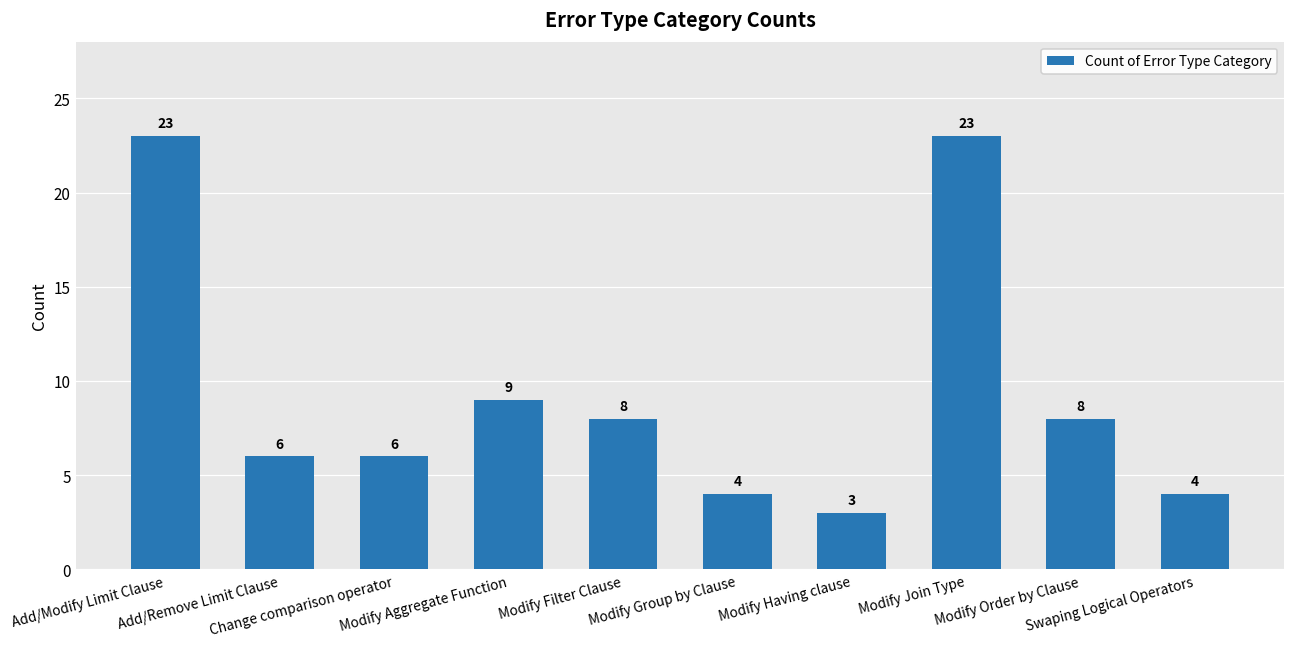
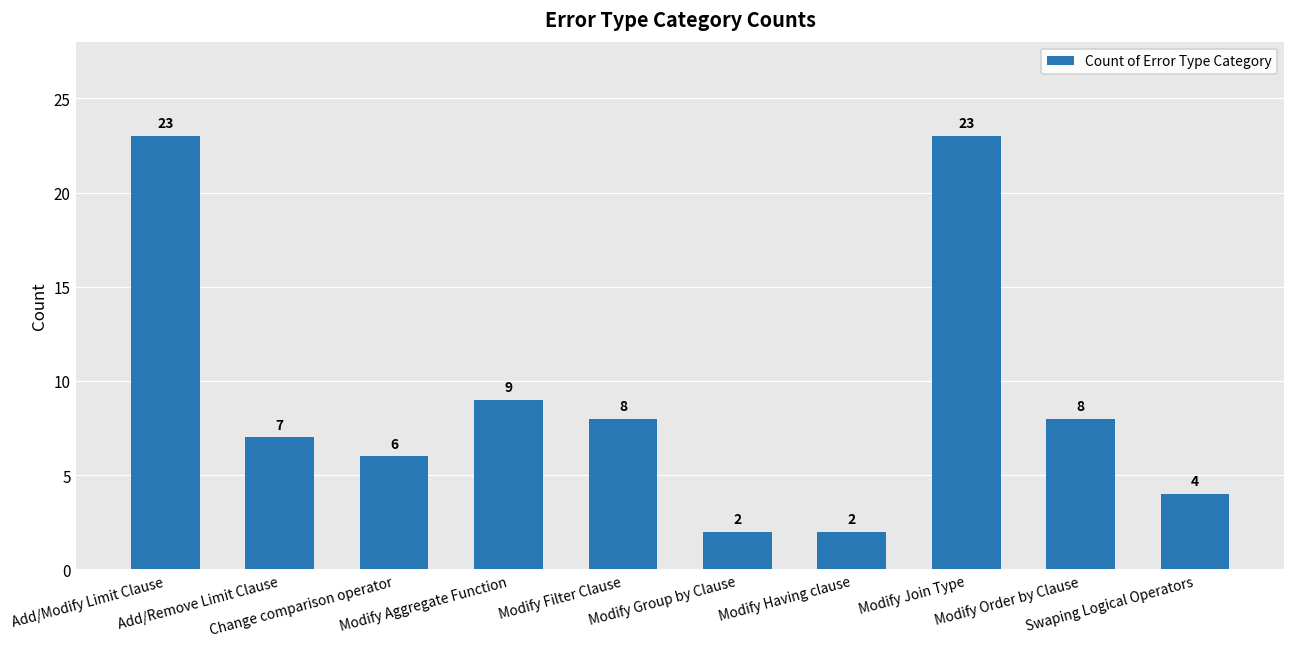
  {
    "Add/Modify Limit Clause": 23,
-   "Add/Remove Limit Clause": 6,
+   "Add/Remove Limit Clause": 7,
    "Change comparison operator": 6,
    "Modify Aggregate Function": 9,
    "Modify Filter Clause": 8,
-   "Modify Group by Clause": 4,
-   "Modify Having clause": 3,
+   "Modify Group by Clause": 2,
+   "Modify Having clause": 2,
    "Modify Join Type": 23,
    "Modify Order by Clause": 8,
    "Swaping Logical Operators": 4
  }
